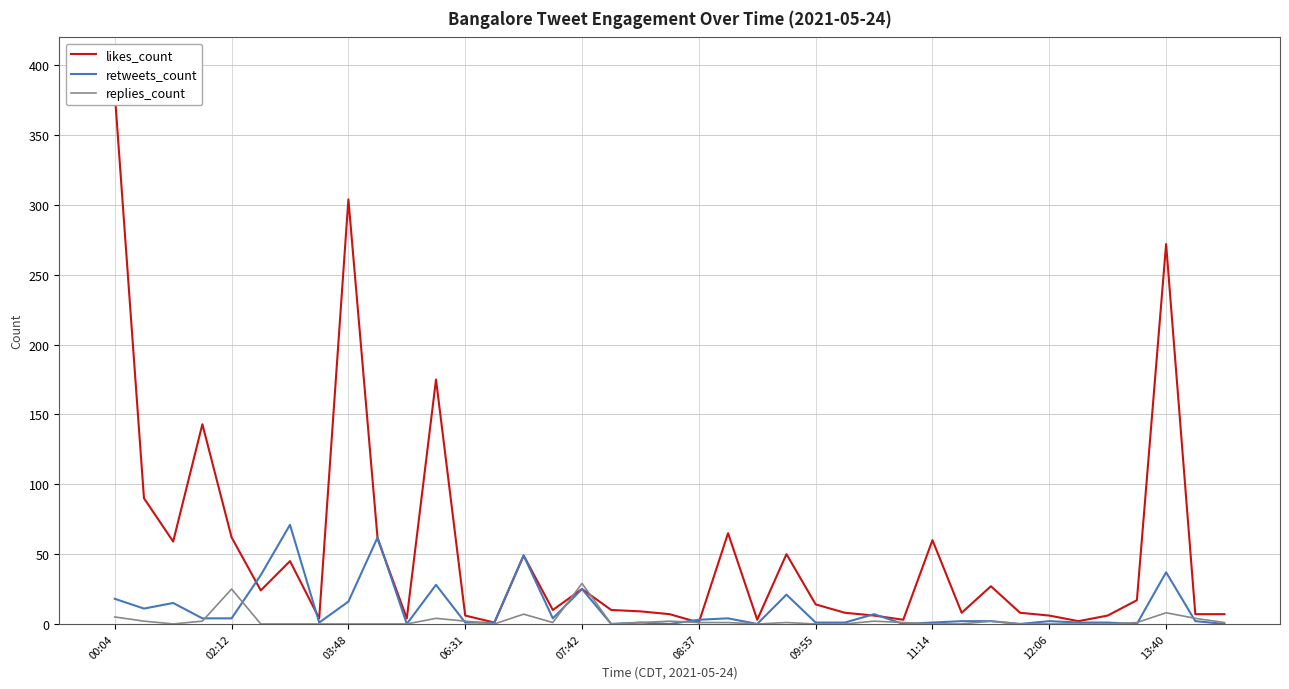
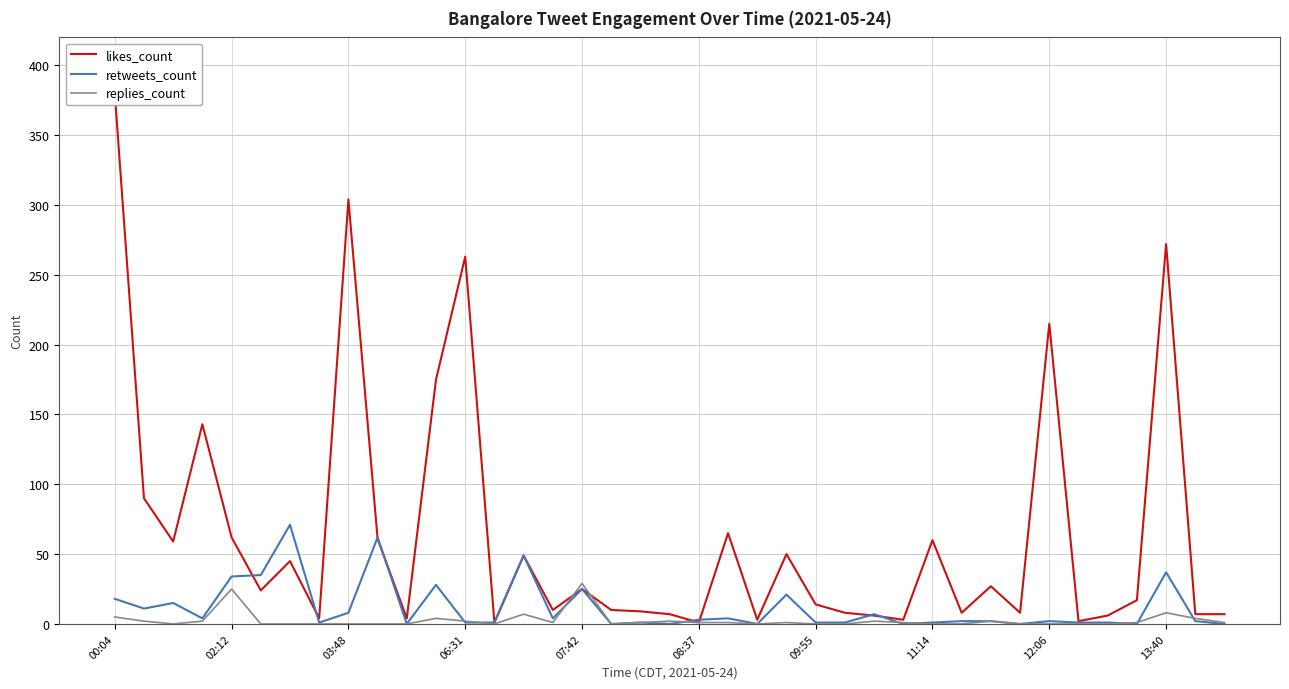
  {
    "likes_count": {
      "02:12": 62,
      "03:48": 304,
-     "06:31": 6,
+     "06:31": 263,
      "09:55": 14,
      "11:14": 60,
-     "12:06": 6,
+     "12:06": 215,
      "13:40": 272
    },
    "retweets_count": {
      "00:04": 18,
-     "02:12": 4,
-     "03:48": 16,
+     "02:12": 34,
+     "03:48": 8,
      "08:37": 3,
      "12:06": 2,
      "13:40": 37
    },
    "replies_count": {
      "00:04": 5,
      "02:12": 25,
      "03:48": 0,
      "07:42": 29,
      "12:06": 0,
      "13:40": 8
    }
  }
